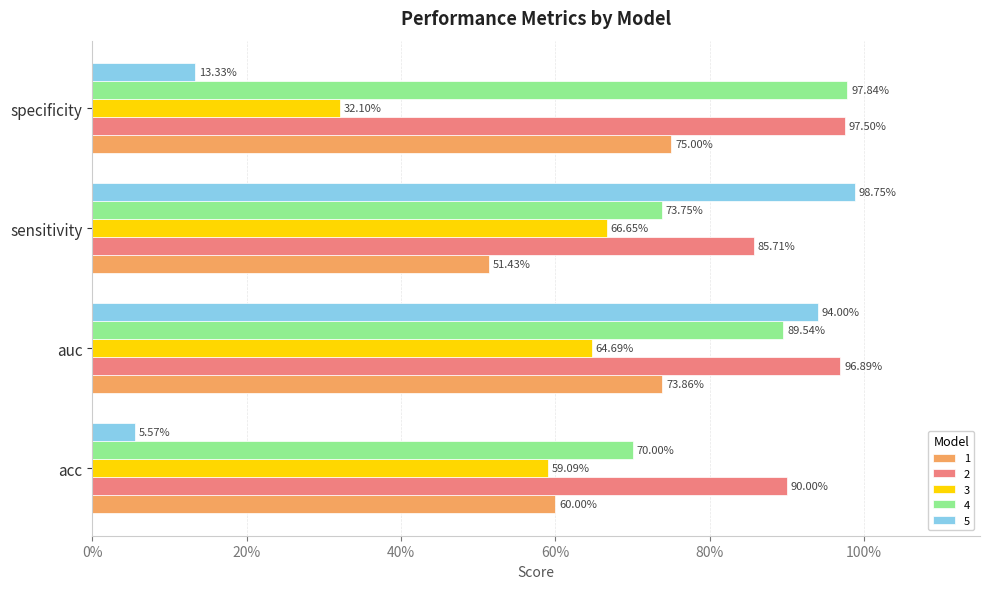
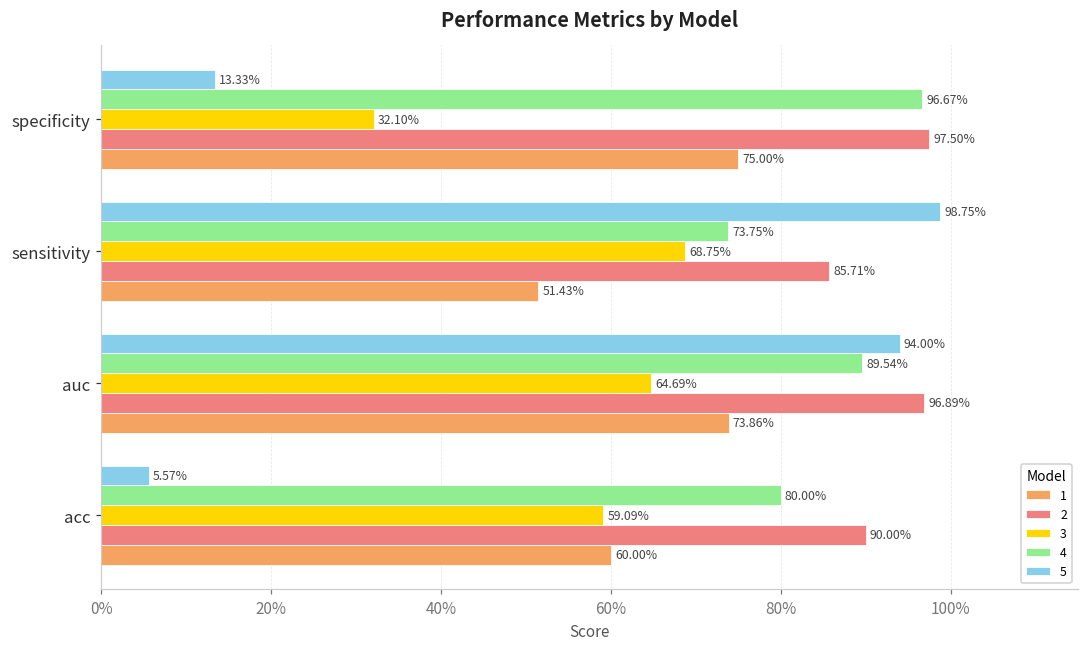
  {
    "3": {
      "specificity": "32.10%",
-     "sensitivity": "66.65%",
+     "sensitivity": "68.75%",
      "auc": "64.69%",
      "acc": "59.09%"
    },
    "4": {
-     "specificity": "97.84%",
+     "specificity": "96.67%",
      "sensitivity": "73.75%",
      "auc": "89.54%",
-     "acc": "70.00%"
+     "acc": "80.00%"
    },
    "5": {
      "specificity": "13.33%",
      "sensitivity": "98.75%",
      "auc": "94.00%",
      "acc": "5.57%"
    }
  }
